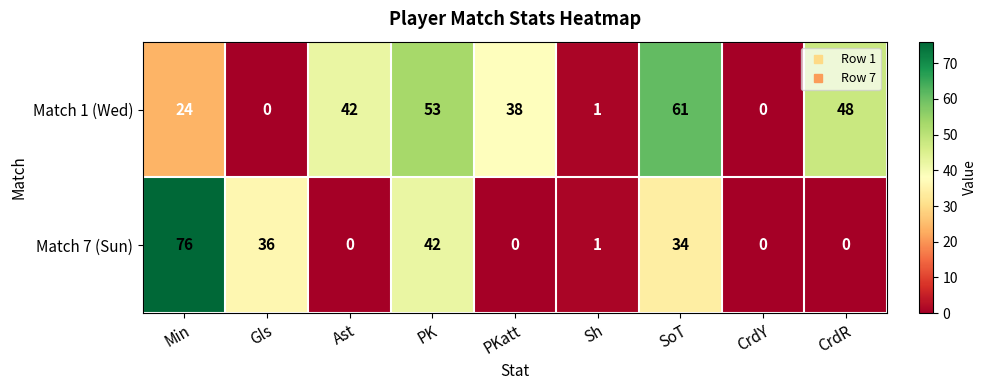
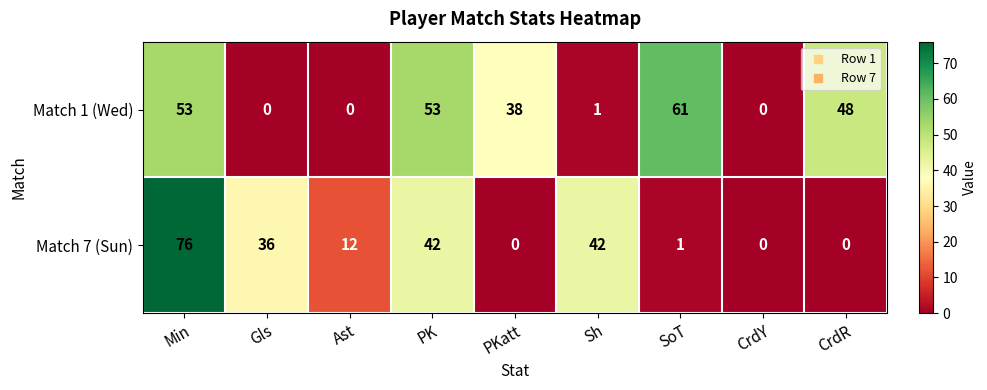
  {
    "Match 1 (Wed)": {
-     "Min": 24,
+     "Min": 53,
      "Gls": 0,
-     "Ast": 42,
+     "Ast": 0,
      "PK": 53,
      "PKatt": 38,
      "Sh": 1,
      "SoT": 61,
      "CrdY": 0,
      "CrdR": 48
    },
    "Match 7 (Sun)": {
      "Min": 76,
      "Gls": 36,
-     "Ast": 0,
+     "Ast": 12,
      "PK": 42,
      "PKatt": 0,
-     "Sh": 1,
-     "SoT": 34,
+     "Sh": 42,
+     "SoT": 1,
      "CrdY": 0,
      "CrdR": 0
    }
  }
